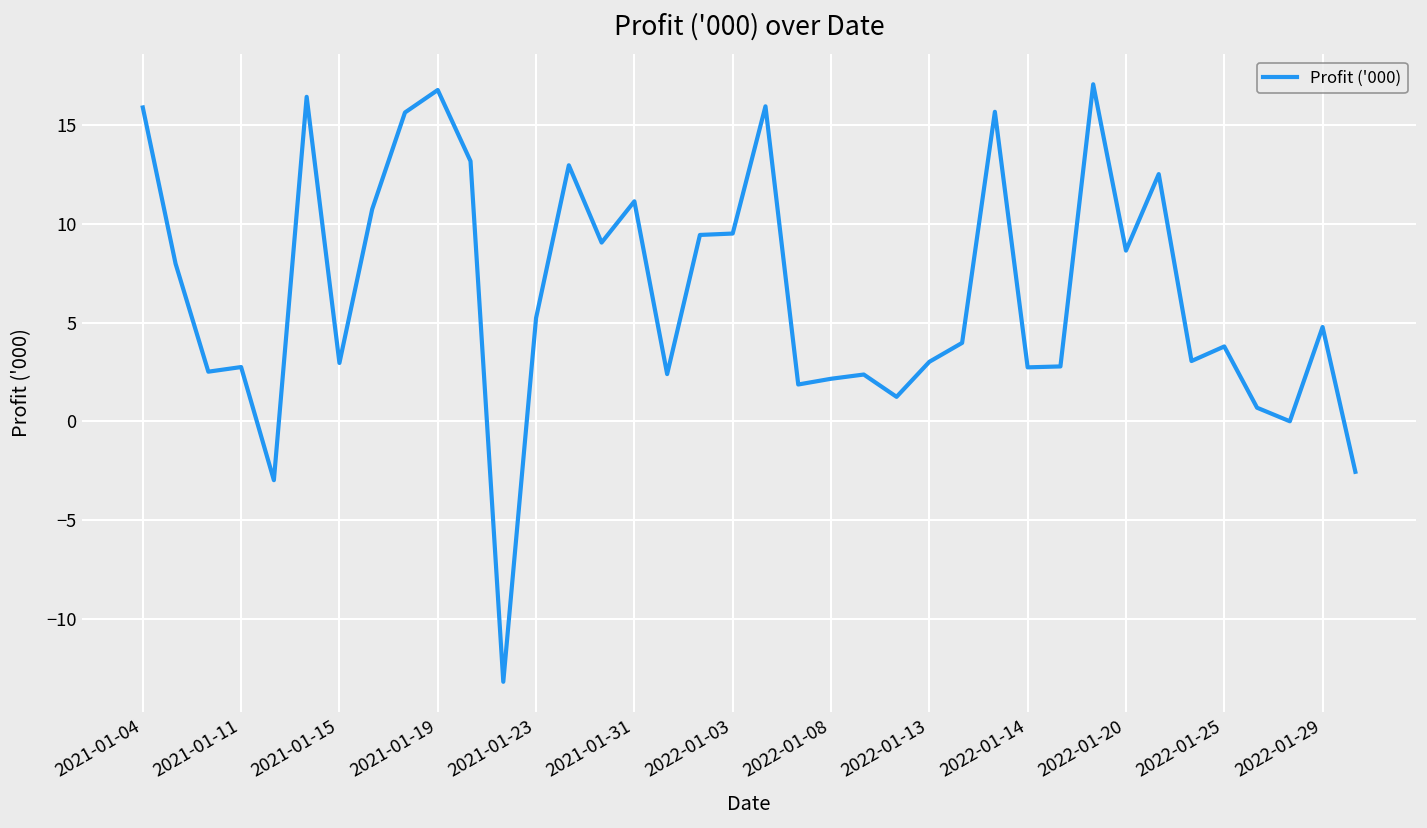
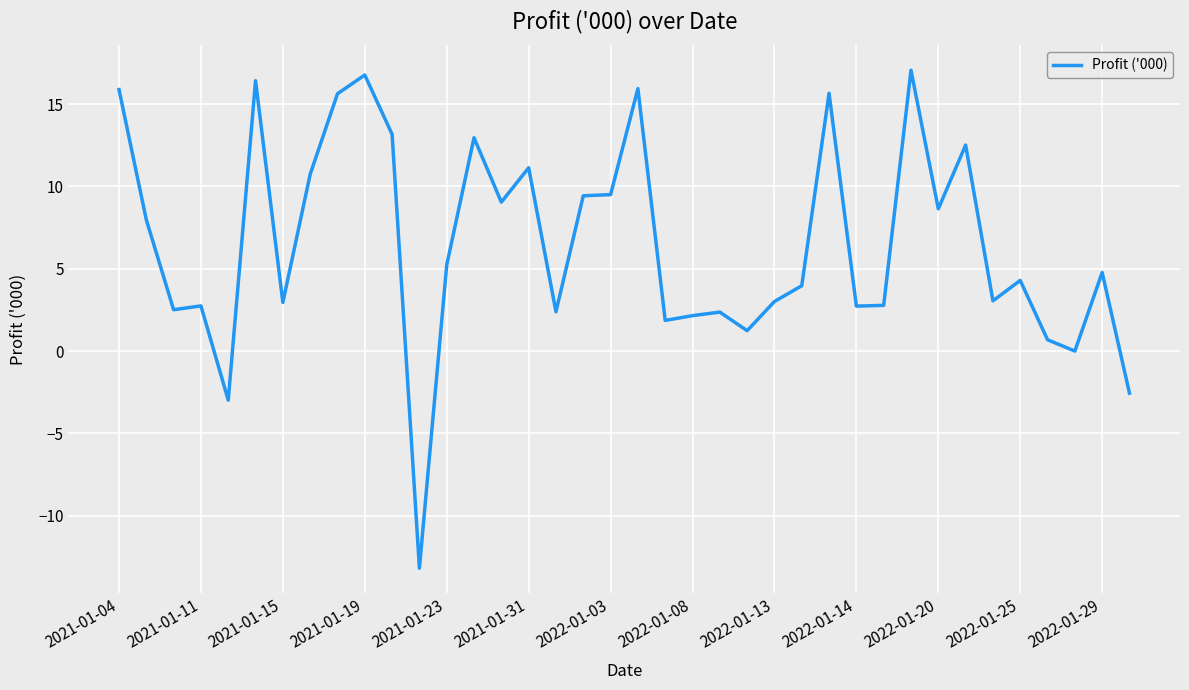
  {
    "2021-01-11": 2.7,
    "2021-01-19": 16.8,
-   "2022-01-25": 3.8
+   "2022-01-25": 4.3
  }
